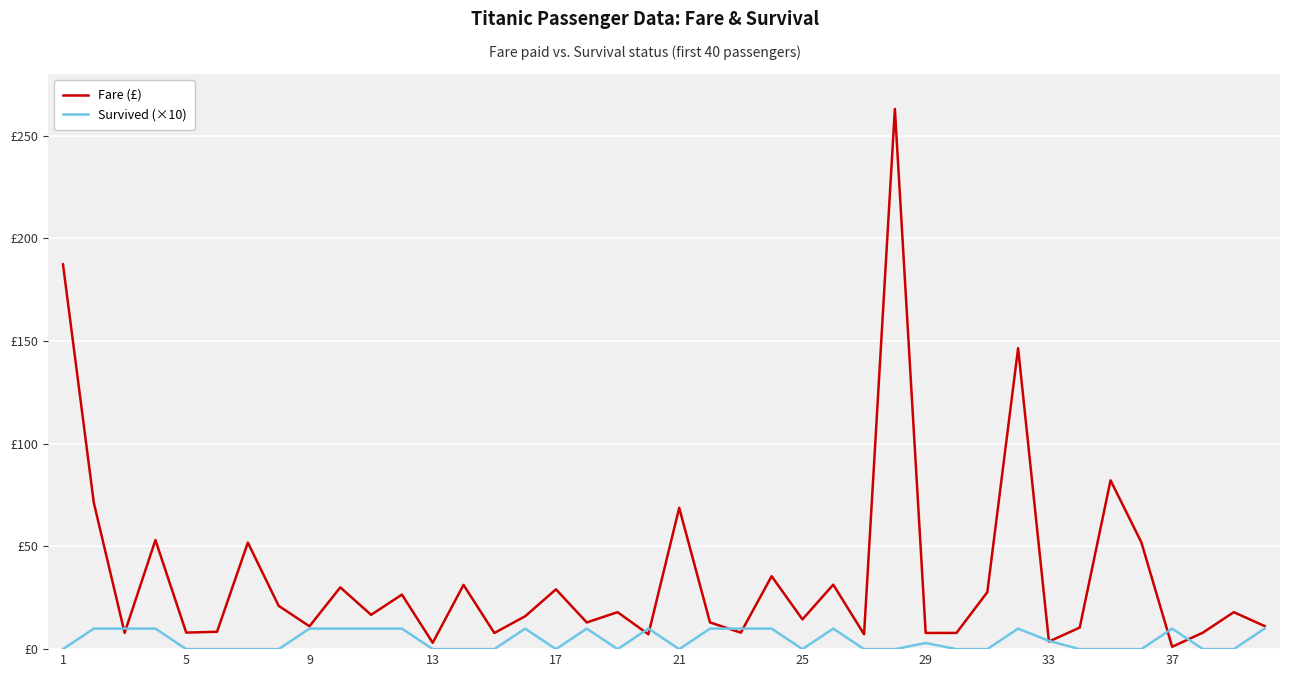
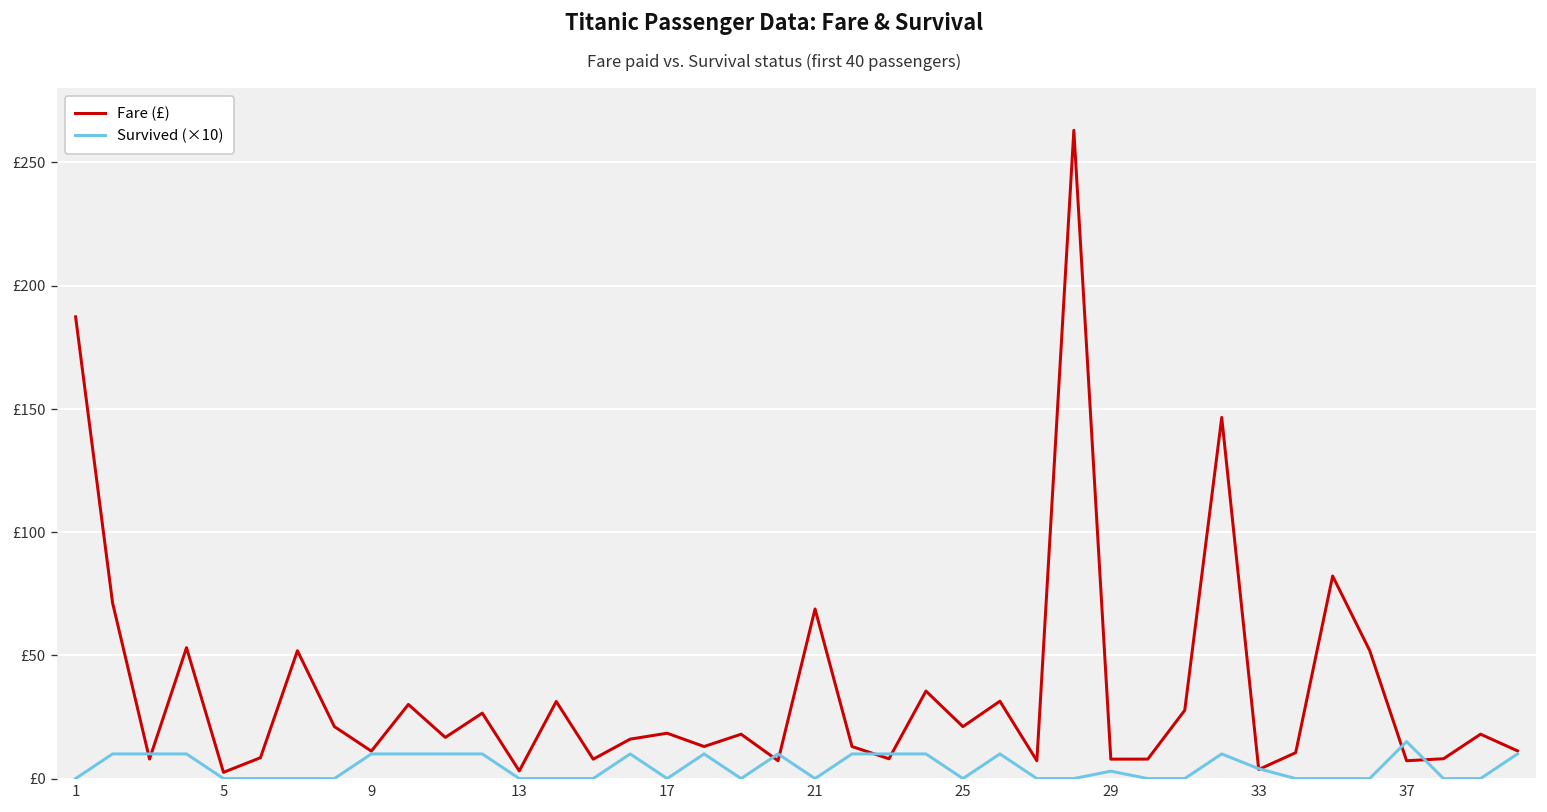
  {
    "Fare (£)": {
      "1": "£187",
-     "5": "£8",
+     "5": "£3",
      "13": "£3",
-     "17": "£29",
+     "17": "£18",
      "21": "£69",
-     "25": "£14",
+     "25": "£21",
      "29": "£8",
-     "37": "£1"
+     "37": "£7"
    },
    "Survived (×10)": {
      "1": "£0",
      "5": "£0",
      "13": "£0",
      "17": "£0",
      "21": "£0",
      "25": "£0",
      "29": "£3",
-     "37": "£10"
+     "37": "£15"
    }
  }
